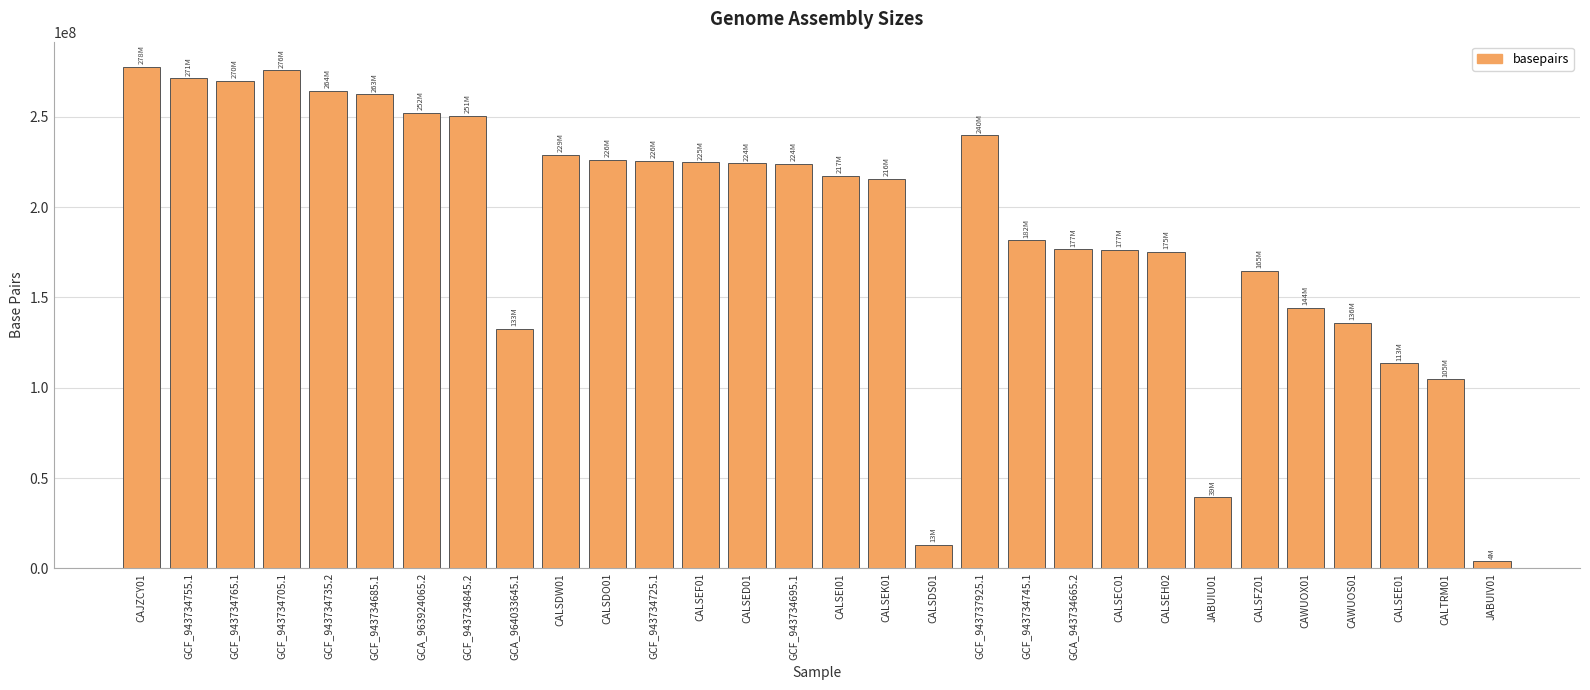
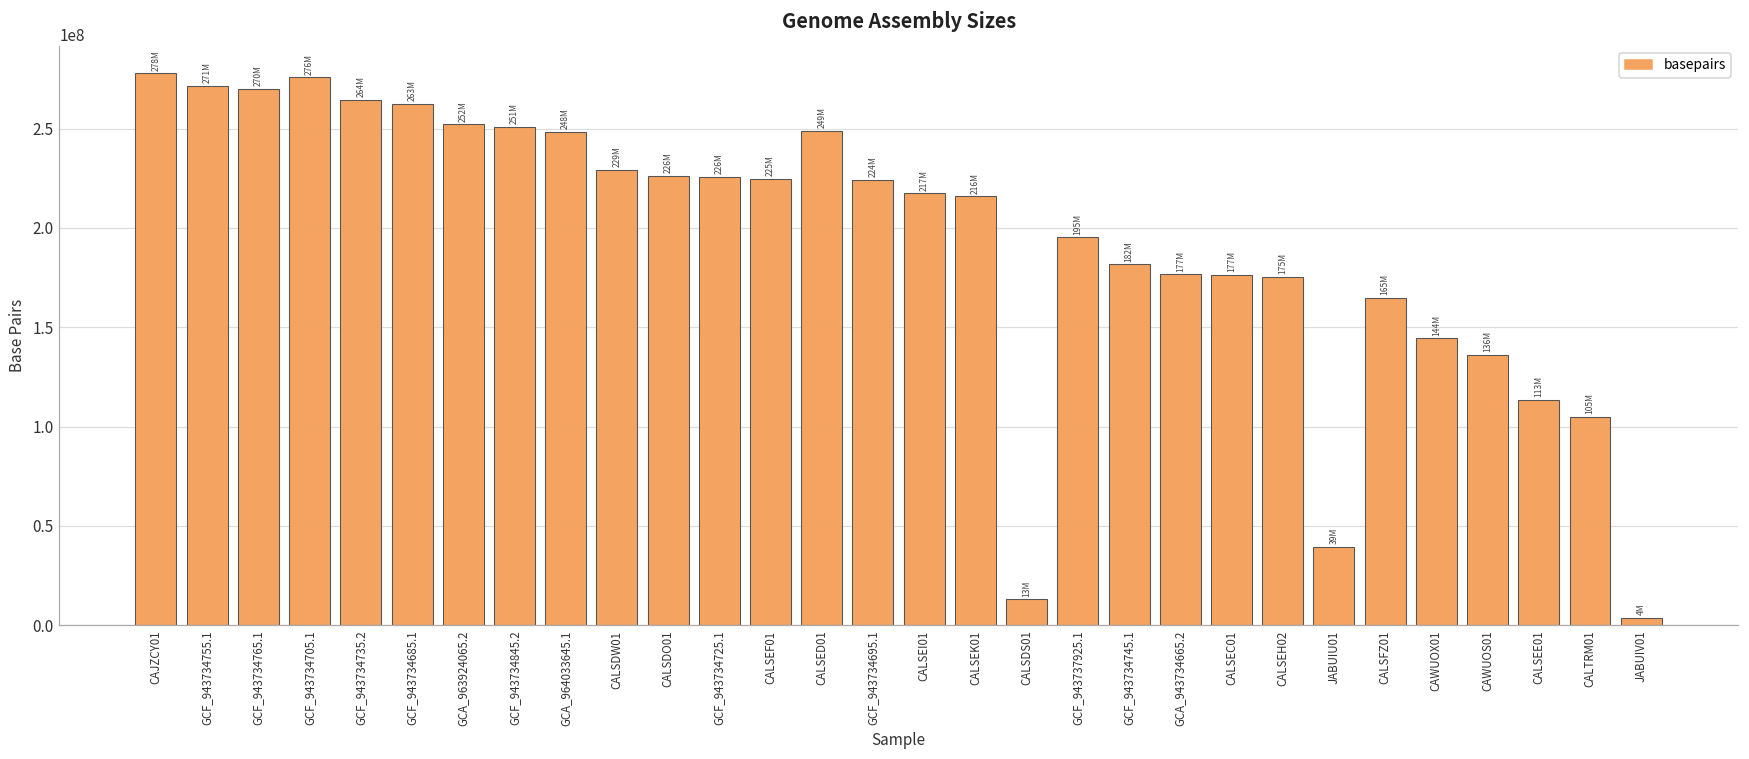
  {
    "CAJZCY01": "278M",
    "GCF_943734755.1": "271M",
    "GCF_943734765.1": "270M",
    "GCF_943734705.1": "276M",
    "GCF_943734735.2": "264M",
    "GCF_943734685.1": "263M",
    "GCA_963924065.2": "252M",
    "GCF_943734845.2": "251M",
-   "GCA_964033645.1": "133M",
+   "GCA_964033645.1": "248M",
    "CALSDW01": "229M",
    "CALSDO01": "226M",
    "GCF_943734725.1": "226M",
    "CALSEF01": "225M",
-   "CALSED01": "224M",
+   "CALSED01": "249M",
    "GCF_943734695.1": "224M",
    "CALSEI01": "217M",
    "CALSEK01": "216M",
    "CALSDS01": "13M",
-   "GCF_943737925.1": "240M",
+   "GCF_943737925.1": "195M",
    "GCF_943734745.1": "182M",
    "GCA_943734665.2": "177M",
    "CALSEC01": "177M",
    "CALSEH02": "175M",
    "JABUIU01": "39M",
    "CALSFZ01": "165M",
    "CAWUOX01": "144M",
    "CAWUOS01": "136M",
    "CALSEE01": "113M",
    "CALTRM01": "105M",
    "JABUIV01": "4M"
  }
